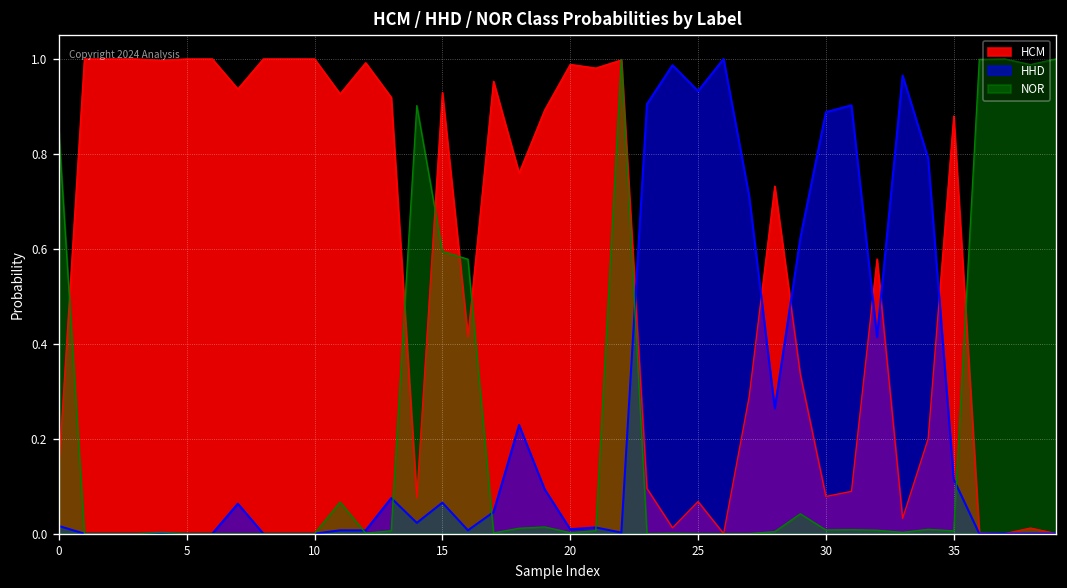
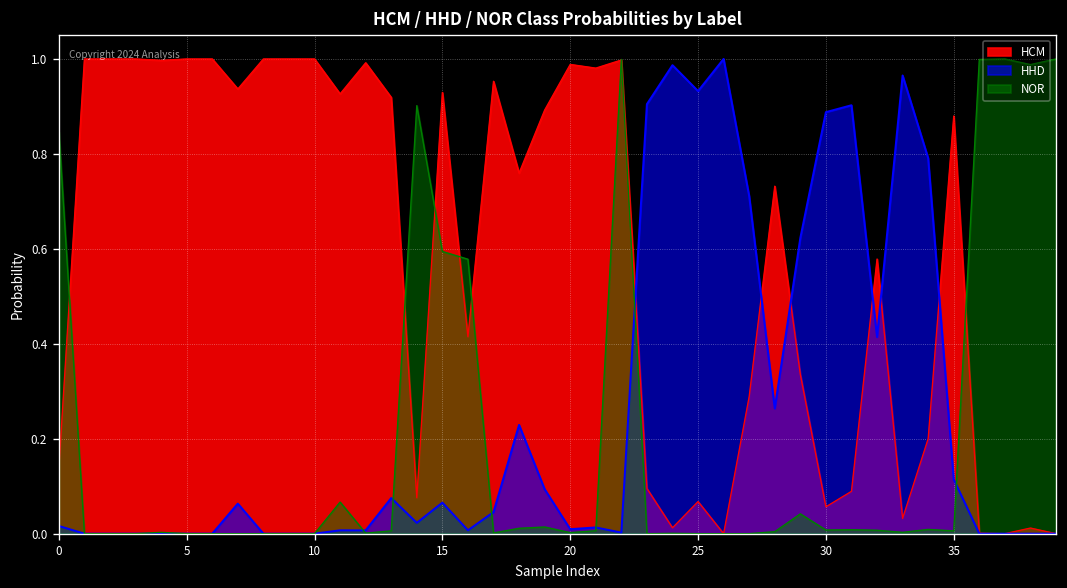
  {
    "HCM": {
      "0": 0.14,
      "5": 1.00,
      "10": 1.00,
      "15": 0.93,
      "20": 0.99,
      "25": 0.07,
-     "30": 0.08,
+     "30": 0.06,
      "35": 0.88
    },
    "HHD": {
      "0": 0.02,
      "15": 0.07,
      "20": 0.01,
      "25": 0.93,
      "30": 0.89,
      "35": 0.11
    },
    "NOR": {
      "0": 0.85,
      "15": 0.59,
      "20": 0.00,
      "25": 0.00,
      "30": 0.01,
      "35": 0.01
    }
  }
